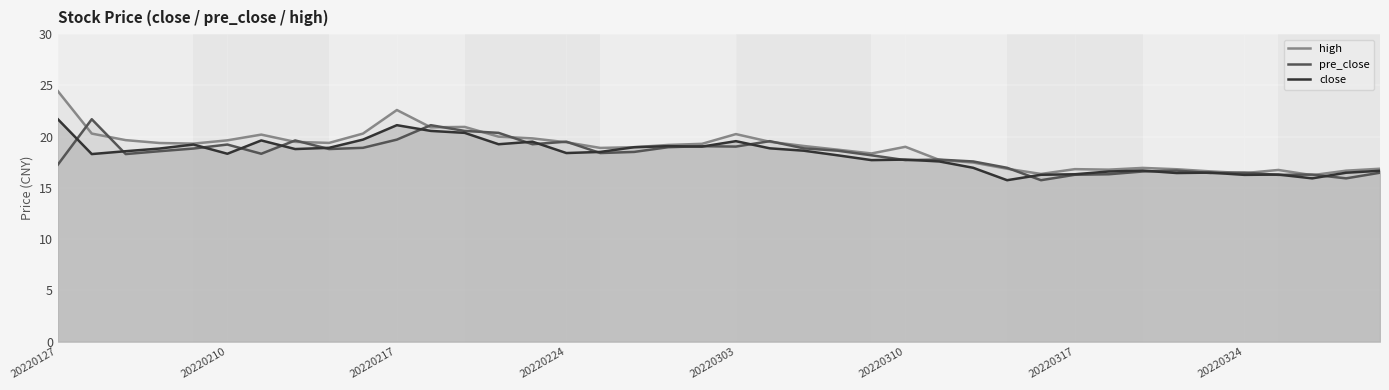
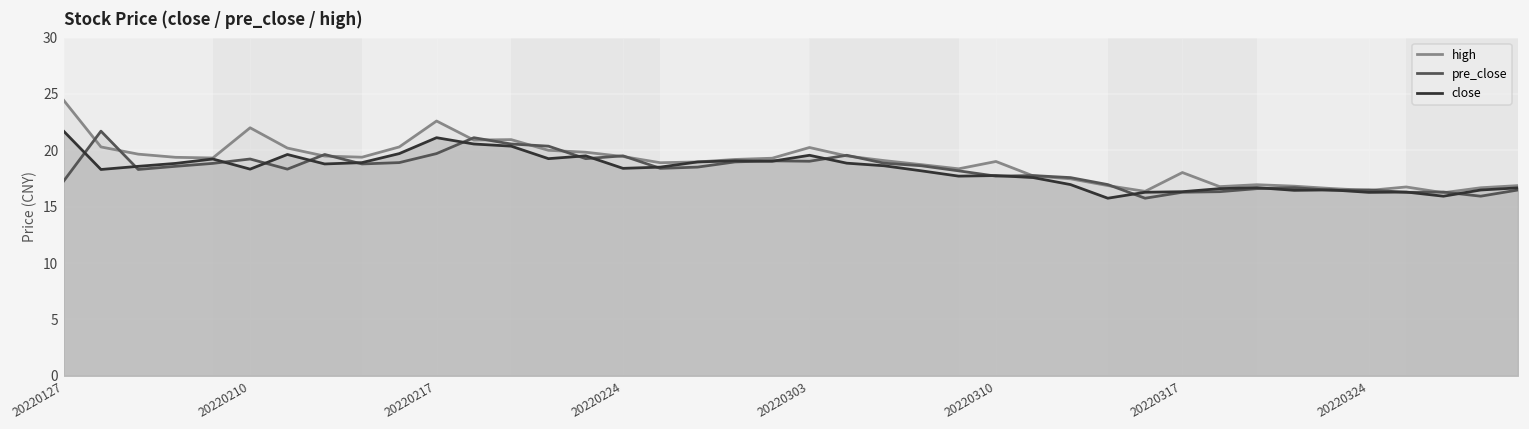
  {
    "high": {
-     "20220210": 19.6,
-     "20220317": 16.8
+     "20220210": 22.0,
+     "20220317": 18.0
    }
  }
